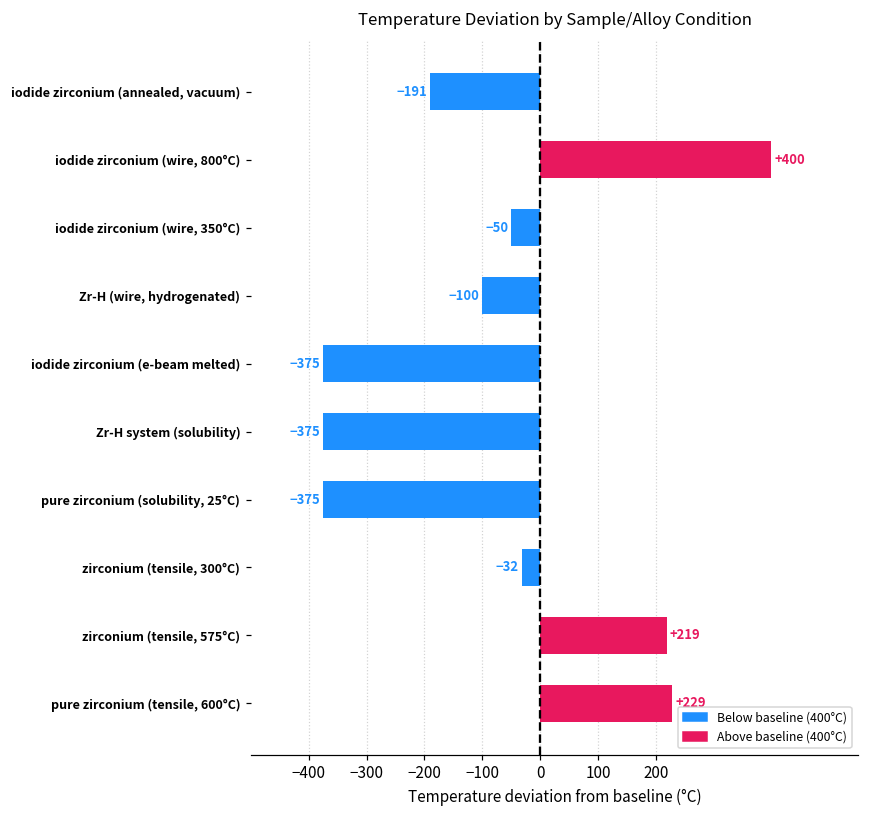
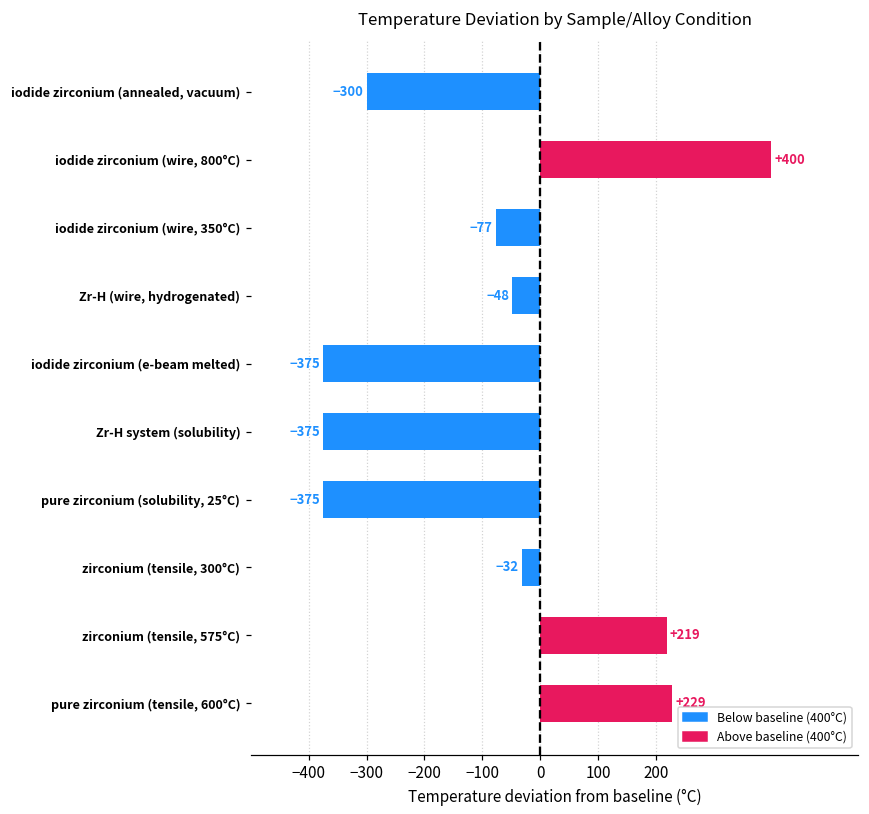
  {
-   "iodide zirconium (annealed, vacuum)": "-191",
+   "iodide zirconium (annealed, vacuum)": "-300",
    "iodide zirconium (wire, 800°C)": "+400",
-   "iodide zirconium (wire, 350°C)": "-50",
-   "Zr-H (wire, hydrogenated)": "-100",
+   "iodide zirconium (wire, 350°C)": "-77",
+   "Zr-H (wire, hydrogenated)": "-48",
    "iodide zirconium (e-beam melted)": "-375",
    "Zr-H system (solubility)": "-375",
    "pure zirconium (solubility, 25°C)": "-375",
    "zirconium (tensile, 300°C)": "-32",
    "zirconium (tensile, 575°C)": "+219"
  }
